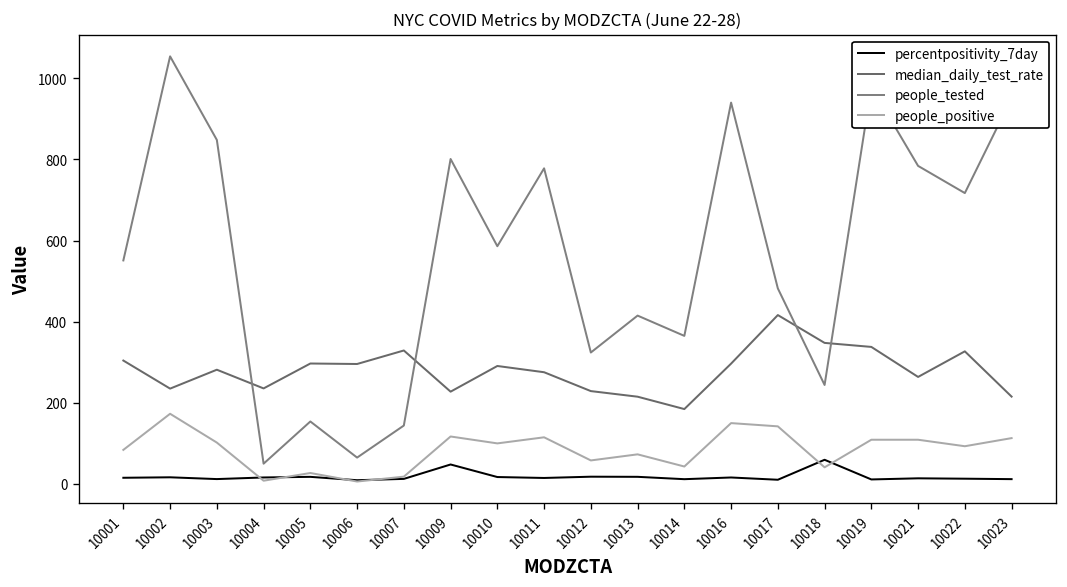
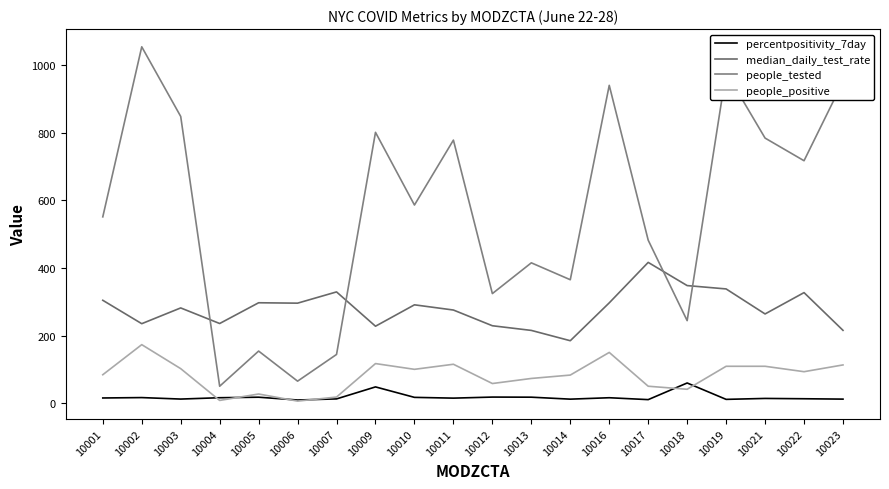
  {
    "percentpositivity_7day": {
      "10001": 20,
      "10002": 20,
      "10003": 10,
      "10004": 20,
      "10005": 20,
      "10009": 50,
      "10010": 20,
      "10011": 10,
      "10012": 20,
      "10013": 20,
      "10014": 10,
      "10016": 20,
      "10017": 10,
      "10018": 60,
      "10019": 10,
      "10021": 10,
      "10022": 10,
      "10023": 10
    },
    "people_positive": {
      "10001": 80,
      "10002": 170,
      "10003": 100,
      "10004": 10,
      "10005": 30,
      "10009": 120,
      "10010": 100,
      "10011": 120,
      "10012": 60,
      "10013": 70,
-     "10014": 40,
+     "10014": 80,
      "10016": 150,
-     "10017": 140,
+     "10017": 50,
      "10018": 40,
      "10019": 110,
      "10021": 110,
      "10022": 90,
      "10023": 110
    }
  }
